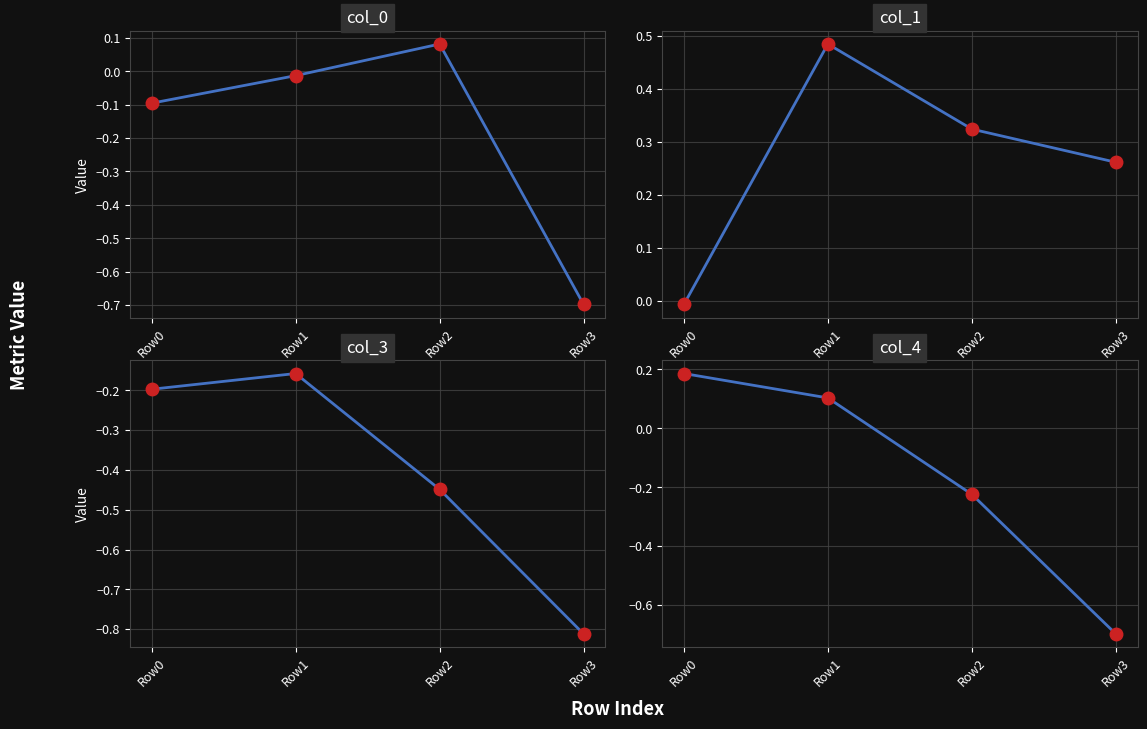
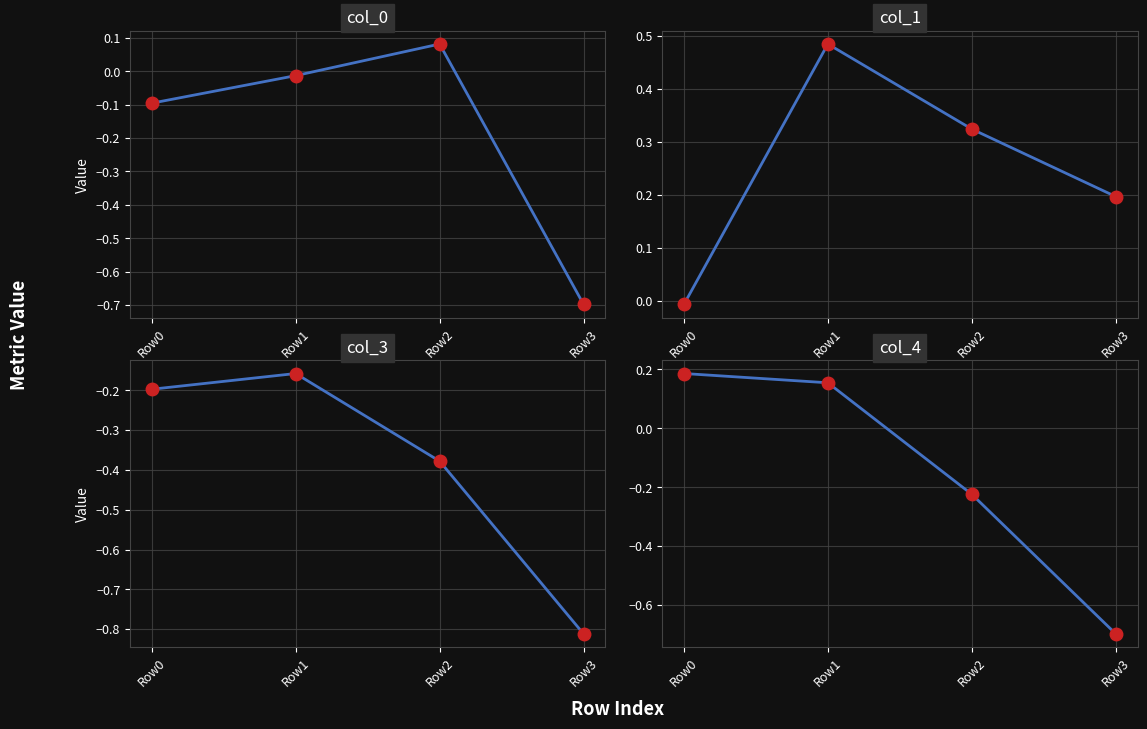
  {
    "col_0": {
      "Row0": -0.10,
      "Row1": -0.01,
      "Row2": 0.08,
      "Row3": -0.70
    },
    "col_1": {
      "Row0": -0.01,
      "Row1": 0.48,
      "Row2": 0.32,
-     "Row3": 0.26
+     "Row3": 0.20
    },
    "col_3": {
      "Row0": -0.20,
      "Row1": -0.16,
-     "Row2": -0.45,
+     "Row2": -0.38,
      "Row3": -0.81
    },
    "col_4": {
      "Row0": 0.19,
-     "Row1": 0.10,
+     "Row1": 0.15,
      "Row2": -0.22,
      "Row3": -0.70
    }
  }
